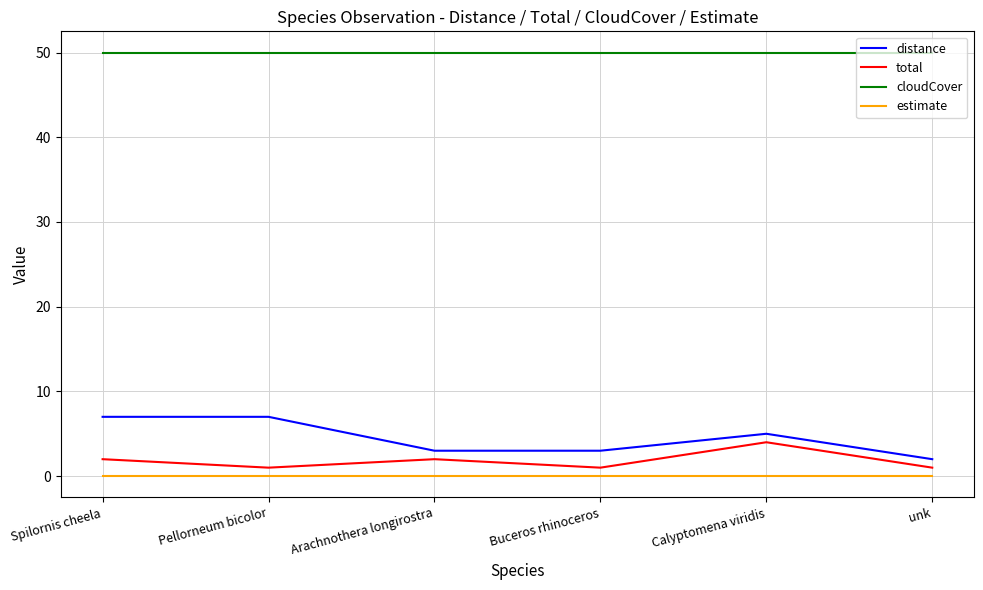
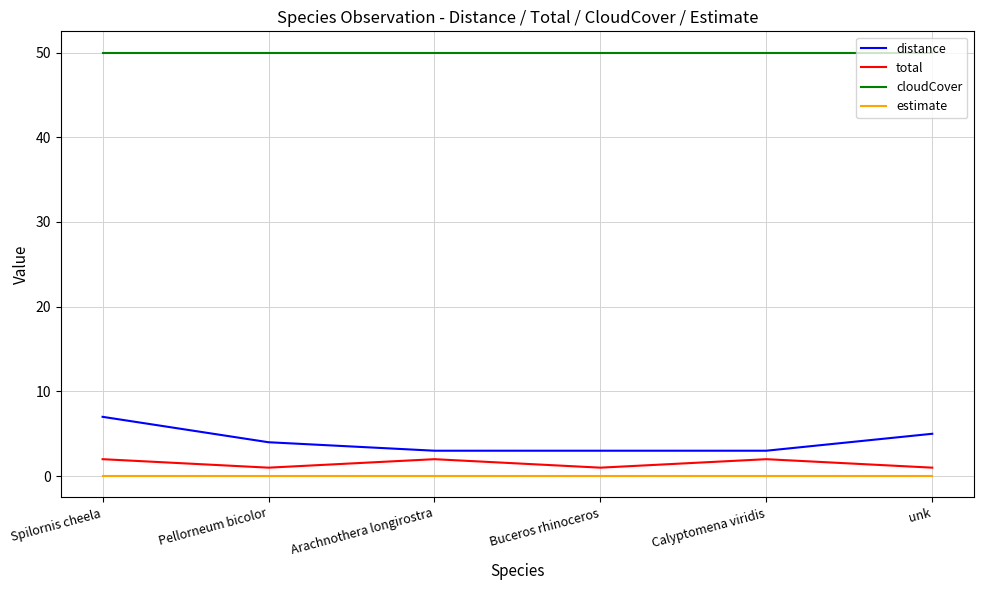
  {
    "distance": {
      "Spilornis cheela": 7,
-     "Pellorneum bicolor": 7,
+     "Pellorneum bicolor": 4,
      "Arachnothera longirostra": 3,
      "Buceros rhinoceros": 3,
-     "Calyptomena viridis": 5,
-     "unk": 2
+     "Calyptomena viridis": 3,
+     "unk": 5
    },
    "total": {
      "Spilornis cheela": 2,
      "Pellorneum bicolor": 1,
      "Arachnothera longirostra": 2,
      "Buceros rhinoceros": 1,
-     "Calyptomena viridis": 4,
+     "Calyptomena viridis": 2,
      "unk": 1
    },
    "cloudCover": {
      "Spilornis cheela": 50,
      "Pellorneum bicolor": 50,
      "Arachnothera longirostra": 50,
      "Buceros rhinoceros": 50,
      "Calyptomena viridis": 50
    },
    "estimate": {
      "Spilornis cheela": 0,
      "Pellorneum bicolor": 0,
      "Arachnothera longirostra": 0,
      "Buceros rhinoceros": 0,
      "Calyptomena viridis": 0,
      "unk": 0
    }
  }
